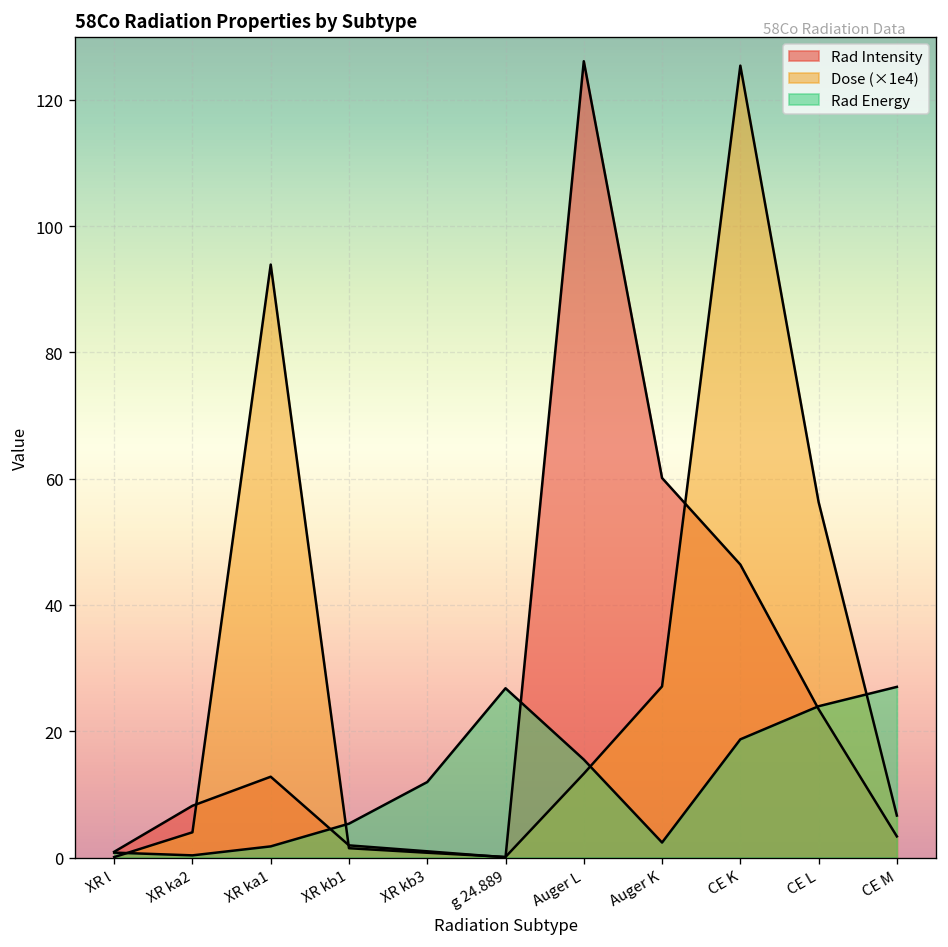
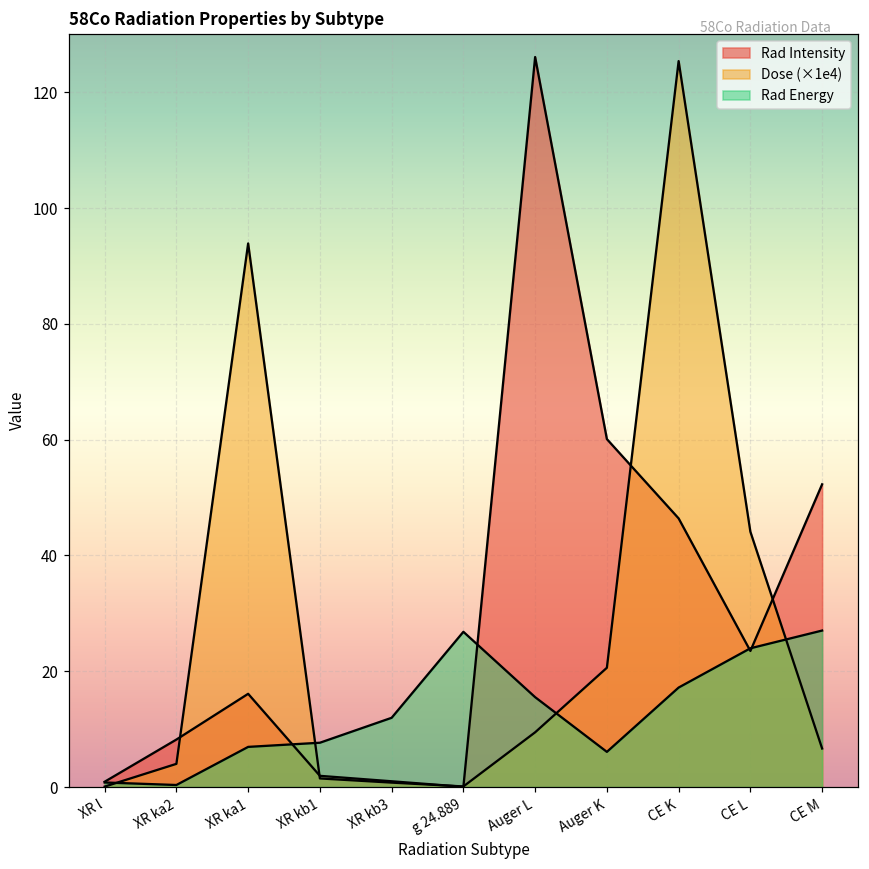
  {
    "Rad Intensity": {
      "XR ka2": 8,
-     "XR ka1": 13,
+     "XR ka1": 16,
      "Auger L": 126,
      "Auger K": 60,
      "CE K": 46,
-     "CE M": 3
+     "CE M": 52
    },
    "Dose (×1e4)": {
      "XR l": 0,
      "XR ka2": 4,
      "XR ka1": 94,
-     "Auger L": 13,
-     "Auger K": 27,
+     "Auger L": 9,
+     "Auger K": 21,
      "CE K": 125,
-     "CE L": 56,
+     "CE L": 44,
      "CE M": 7
    },
    "Rad Energy": {
      "XR ka2": 0,
-     "XR ka1": 2,
-     "XR kb1": 5,
+     "XR ka1": 7,
+     "XR kb1": 8,
      "XR kb3": 12,
      "g 24.889": 27,
      "Auger L": 16,
-     "Auger K": 2,
-     "CE K": 19,
+     "Auger K": 6,
+     "CE K": 17,
      "CE M": 27
    }
  }
